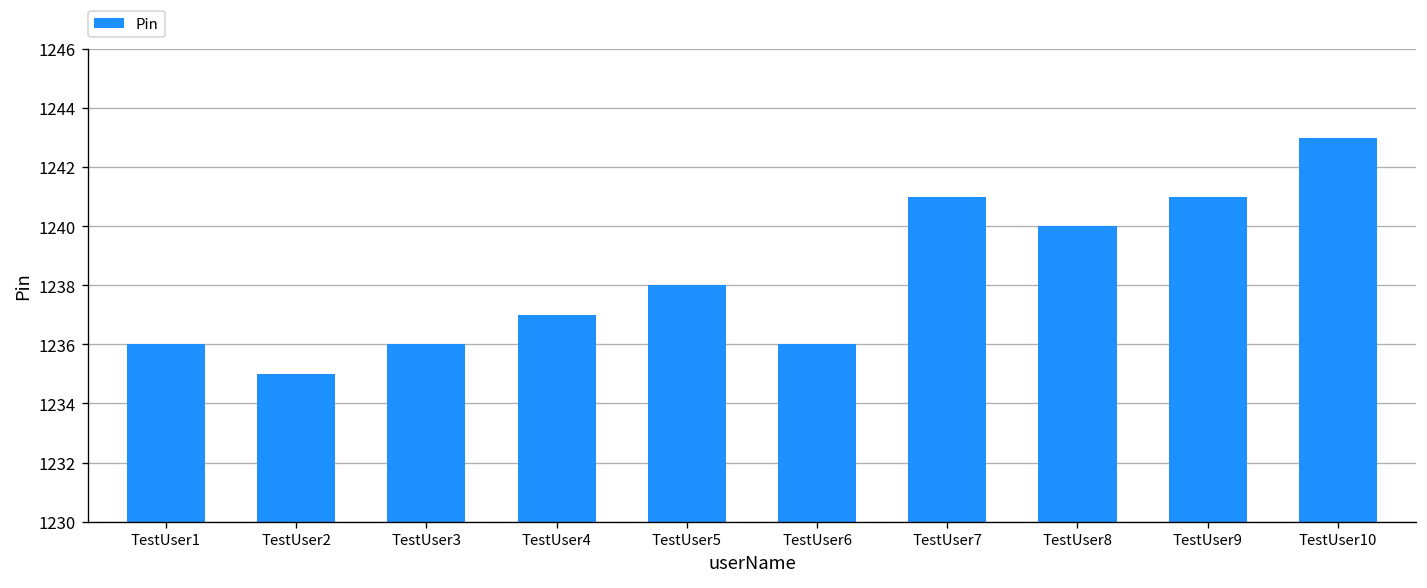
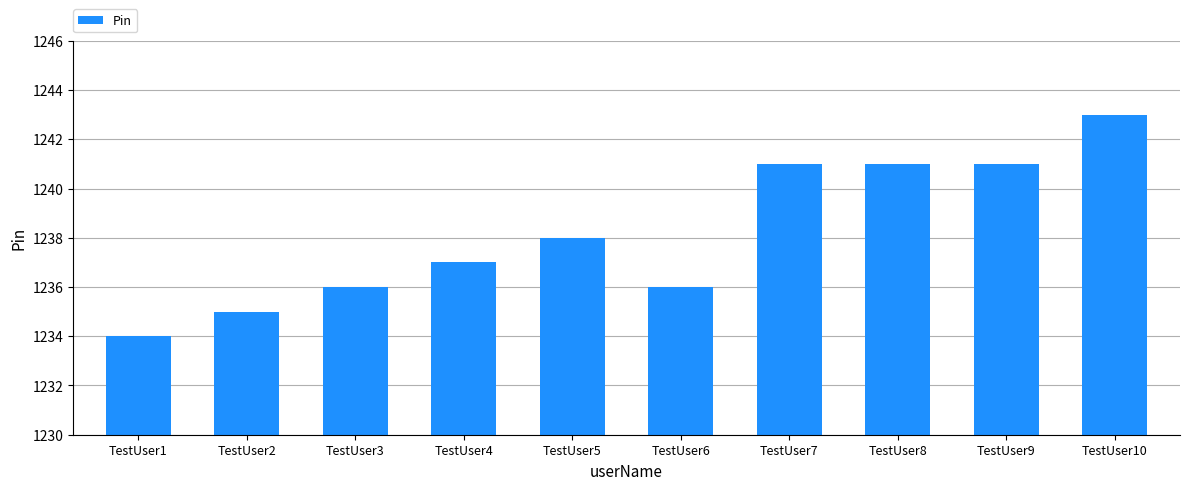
  {
-   "TestUser1": 1236,
+   "TestUser1": 1234,
    "TestUser2": 1235,
    "TestUser3": 1236,
    "TestUser4": 1237,
    "TestUser5": 1238,
    "TestUser6": 1236,
    "TestUser7": 1241,
-   "TestUser8": 1240,
+   "TestUser8": 1241,
    "TestUser9": 1241,
    "TestUser10": 1243
  }
